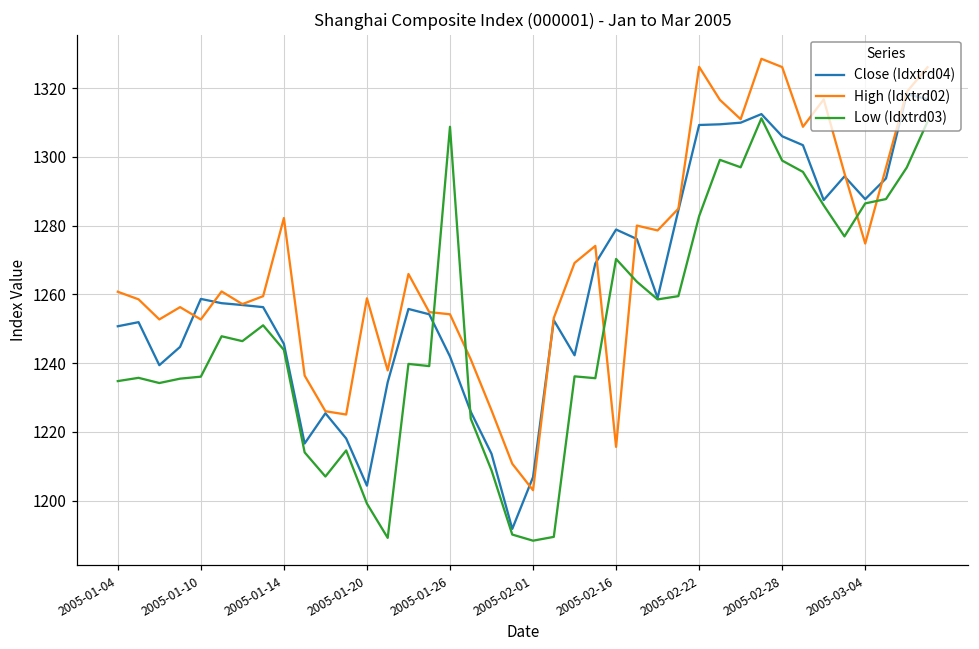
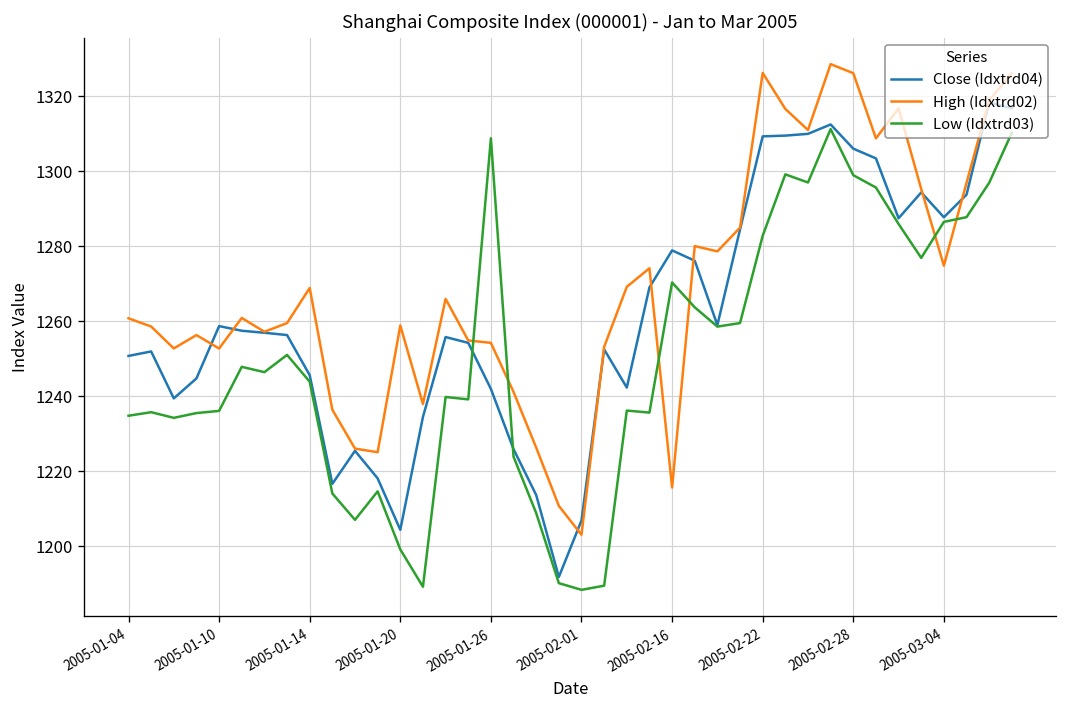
  {
    "Close (Idxtrd04)": {
      "2005-01-04": 1251,
      "2005-01-10": 1259,
      "2005-01-14": 1246,
      "2005-01-20": 1204,
      "2005-01-26": 1242,
      "2005-02-01": 1207,
      "2005-02-16": 1279,
      "2005-02-22": 1309,
      "2005-02-28": 1306,
      "2005-03-04": 1288
    },
    "High (Idxtrd02)": {
      "2005-01-04": 1261,
      "2005-01-10": 1253,
-     "2005-01-14": 1282,
+     "2005-01-14": 1269,
      "2005-01-20": 1259,
      "2005-01-26": 1254,
      "2005-02-01": 1203,
      "2005-02-16": 1216,
      "2005-02-22": 1326,
      "2005-02-28": 1326,
      "2005-03-04": 1275
    },
    "Low (Idxtrd03)": {
      "2005-01-04": 1235,
      "2005-01-10": 1236,
      "2005-01-14": 1244,
      "2005-01-20": 1199,
      "2005-01-26": 1309,
      "2005-02-01": 1188,
      "2005-02-16": 1270,
      "2005-02-22": 1283,
      "2005-02-28": 1299,
      "2005-03-04": 1286
    }
  }
